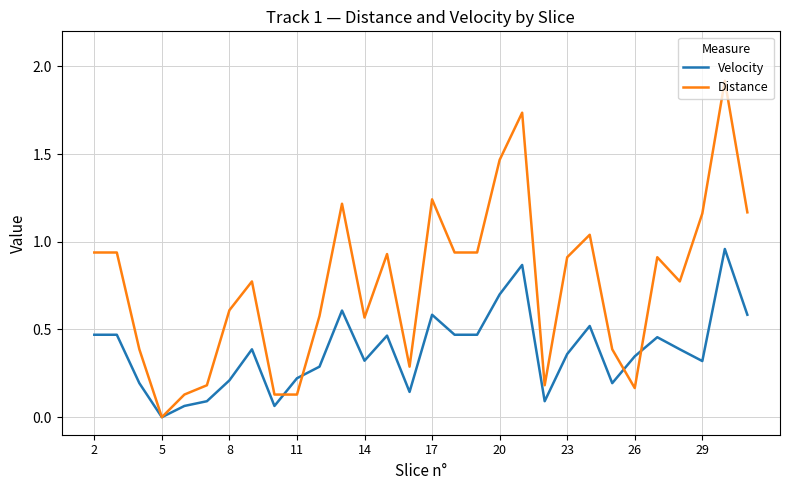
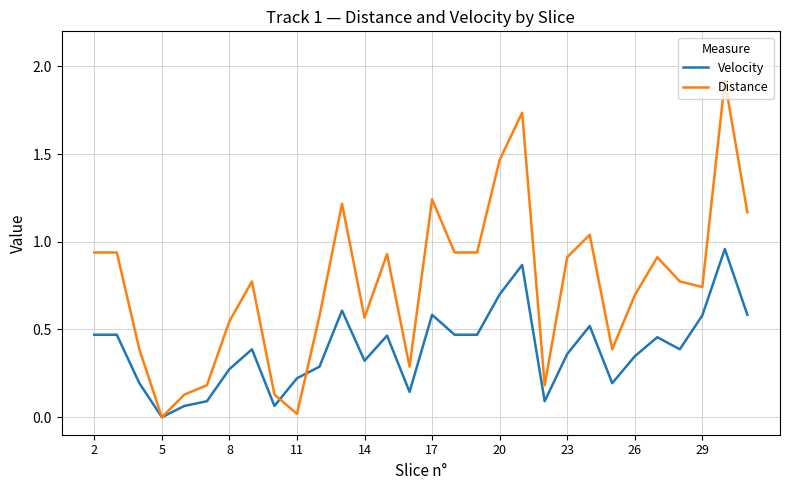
  {
    "Velocity": {
      "2": 0.47,
-     "8": 0.21,
+     "8": 0.27,
      "11": 0.22,
      "14": 0.32,
      "17": 0.58,
      "20": 0.70,
      "23": 0.36,
      "26": 0.35,
-     "29": 0.32
+     "29": 0.58
    },
    "Distance": {
      "2": 0.94,
-     "8": 0.61,
-     "11": 0.13,
+     "8": 0.55,
+     "11": 0.02,
      "14": 0.57,
      "17": 1.24,
      "20": 1.47,
      "23": 0.91,
-     "26": 0.17,
-     "29": 1.16
+     "26": 0.70,
+     "29": 0.74
    }
  }
